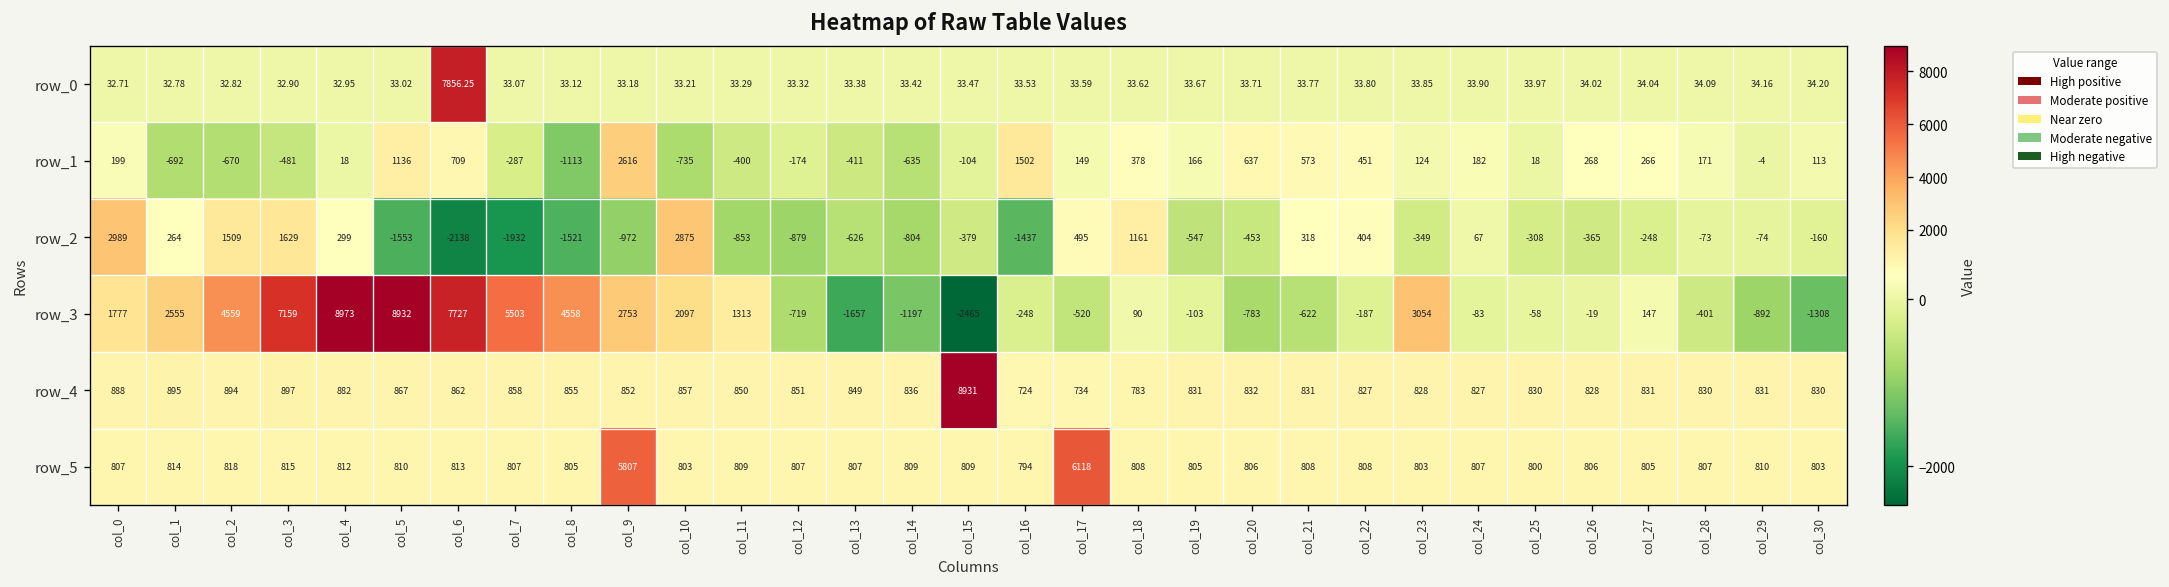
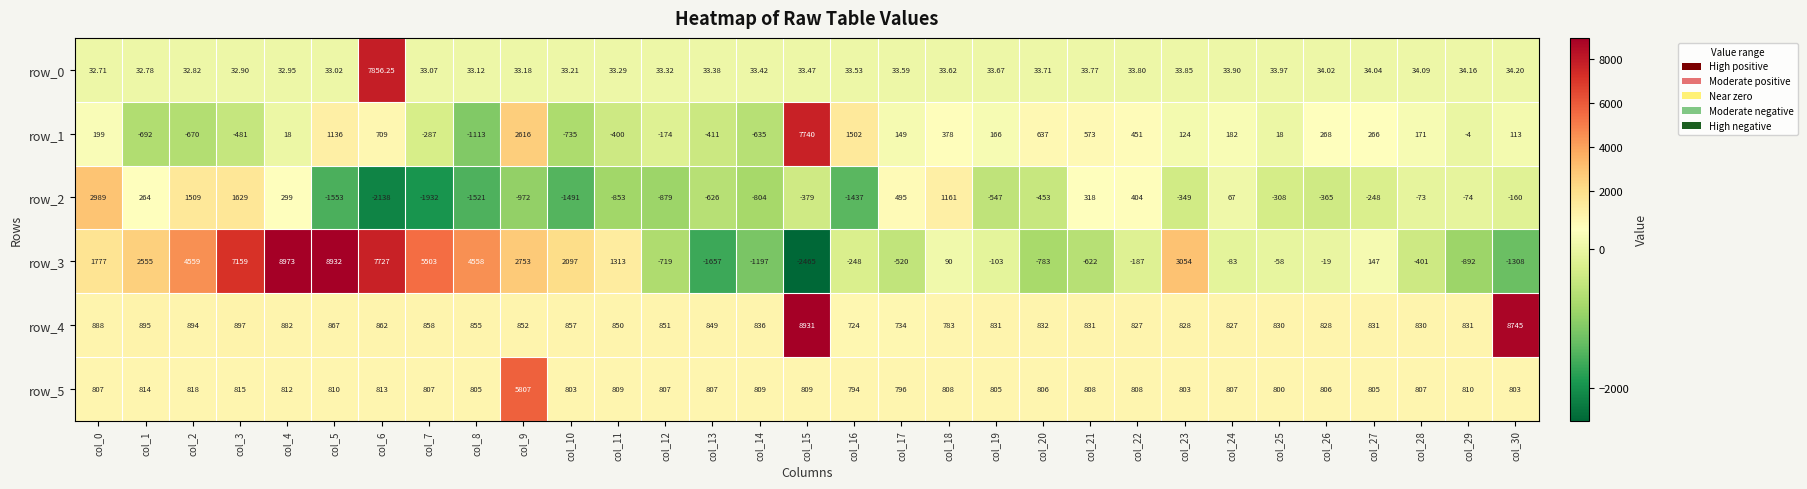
  {
    "row_0": {
      "col_0": 32.71,
      "col_1": 32.78,
      "col_2": 32.82,
      "col_3": 32.90,
      "col_4": 32.95,
      "col_5": 33.02,
      "col_6": 7856.25,
      "col_7": 33.07,
      "col_8": 33.12,
      "col_9": 33.18,
      "col_10": 33.21,
      "col_11": 33.29,
      "col_12": 33.32,
      "col_13": 33.38,
      "col_14": 33.42,
      "col_15": 33.47,
      "col_16": 33.53,
      "col_17": 33.59,
      "col_18": 33.62,
      "col_19": 33.67,
      "col_20": 33.71,
      "col_21": 33.77,
      "col_22": 33.80,
      "col_23": 33.85,
      "col_24": 33.90,
      "col_25": 33.97,
      "col_26": 34.02,
      "col_27": 34.04,
      "col_28": 34.09,
      "col_29": 34.16,
      "col_30": 34.20
    },
    "row_1": {
      "col_0": 199,
      "col_1": -692,
      "col_2": -670,
      "col_3": -481,
      "col_4": 18,
      "col_5": 1136,
      "col_6": 709,
      "col_7": -287,
      "col_8": -1113,
      "col_9": 2616,
      "col_10": -735,
      "col_11": -400,
      "col_12": -174,
      "col_13": -411,
      "col_14": -635,
-     "col_15": -104,
+     "col_15": 7740,
      "col_16": 1502,
      "col_17": 149,
      "col_18": 378,
      "col_19": 166,
      "col_20": 637,
      "col_21": 573,
      "col_22": 451,
      "col_23": 124,
      "col_24": 182,
      "col_25": 18,
      "col_26": 268,
      "col_27": 266,
      "col_28": 171,
      "col_29": -4,
      "col_30": 113
    },
    "row_2": {
      "col_0": 2989,
      "col_1": 264,
      "col_2": 1509,
      "col_3": 1629,
      "col_4": 299,
      "col_5": -1553,
      "col_6": -2138,
      "col_7": -1932,
      "col_8": -1521,
      "col_9": -972,
-     "col_10": 2875,
+     "col_10": -1491,
      "col_11": -853,
      "col_12": -879,
      "col_13": -626,
      "col_14": -804,
      "col_15": -379,
      "col_16": -1437,
      "col_17": 495,
      "col_18": 1161,
      "col_19": -547,
      "col_20": -453,
      "col_21": 318,
      "col_22": 404,
      "col_23": -349,
      "col_24": 67,
      "col_25": -308,
      "col_26": -365,
      "col_27": -248,
      "col_28": -73,
      "col_29": -74,
      "col_30": -160
    },
    "row_3": {
      "col_0": 1777,
      "col_1": 2555,
      "col_2": 4559,
      "col_3": 7159,
      "col_4": 8973,
      "col_5": 8932,
      "col_6": 7727,
      "col_7": 5503,
      "col_8": 4558,
      "col_9": 2753,
      "col_10": 2097,
      "col_11": 1313,
      "col_12": -719,
      "col_13": -1657,
      "col_14": -1197,
      "col_15": -2465,
      "col_16": -248,
      "col_17": -520,
      "col_18": 90,
      "col_19": -103,
      "col_20": -783,
      "col_21": -622,
      "col_22": -187,
      "col_23": 3054,
      "col_24": -83,
      "col_25": -58,
      "col_26": -19,
      "col_27": 147,
      "col_28": -401,
      "col_29": -892,
      "col_30": -1308
    },
    "row_4": {
      "col_0": 888,
      "col_1": 895,
      "col_2": 894,
      "col_3": 897,
      "col_4": 882,
      "col_5": 867,
      "col_6": 862,
      "col_7": 858,
      "col_8": 855,
      "col_9": 852,
      "col_10": 857,
      "col_11": 850,
      "col_12": 851,
      "col_13": 849,
      "col_14": 836,
      "col_15": 8931,
      "col_16": 724,
      "col_17": 734,
      "col_18": 783,
      "col_19": 831,
      "col_20": 832,
      "col_21": 831,
      "col_22": 827,
      "col_23": 828,
      "col_24": 827,
      "col_25": 830,
      "col_26": 828,
      "col_27": 831,
      "col_28": 830,
      "col_29": 831,
-     "col_30": 830
+     "col_30": 8745
    },
    "row_5": {
      "col_0": 807,
      "col_1": 814,
      "col_2": 818,
      "col_3": 815,
      "col_4": 812,
      "col_5": 810,
      "col_6": 813,
      "col_7": 807,
      "col_8": 805,
      "col_9": 5807,
      "col_10": 803,
      "col_11": 809,
      "col_12": 807,
      "col_13": 807,
      "col_14": 809,
      "col_15": 809,
      "col_16": 794,
-     "col_17": 6118,
+     "col_17": 796,
      "col_18": 808,
      "col_19": 805,
      "col_20": 806,
      "col_21": 808,
      "col_22": 808,
      "col_23": 803,
      "col_24": 807,
      "col_25": 800,
      "col_26": 806,
      "col_27": 805,
      "col_28": 807,
      "col_29": 810,
      "col_30": 803
    }
  }
